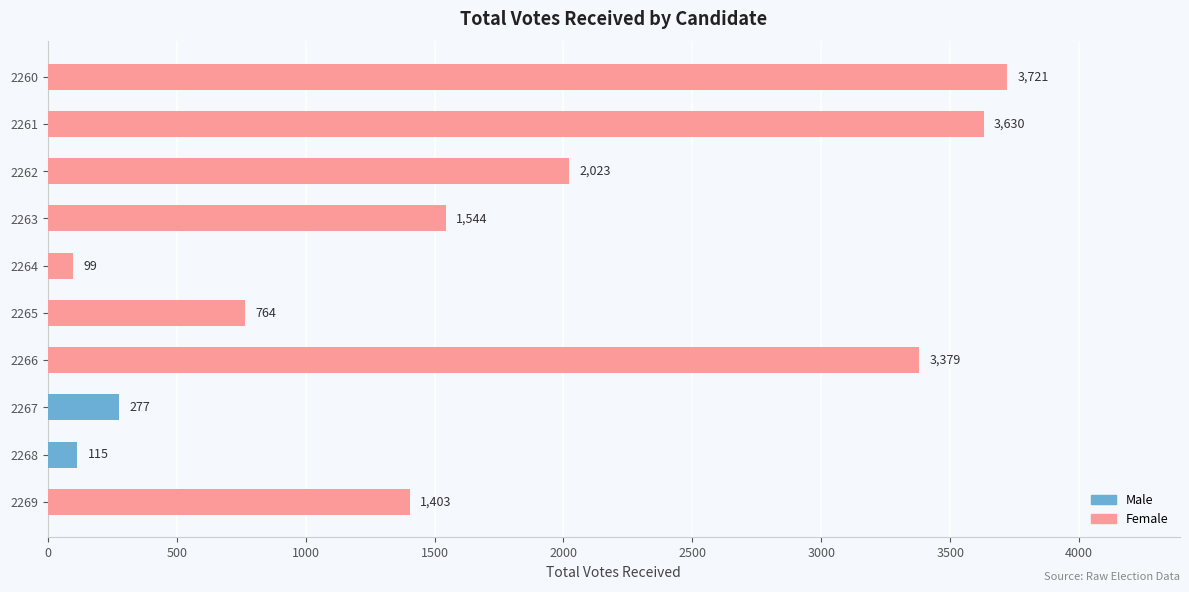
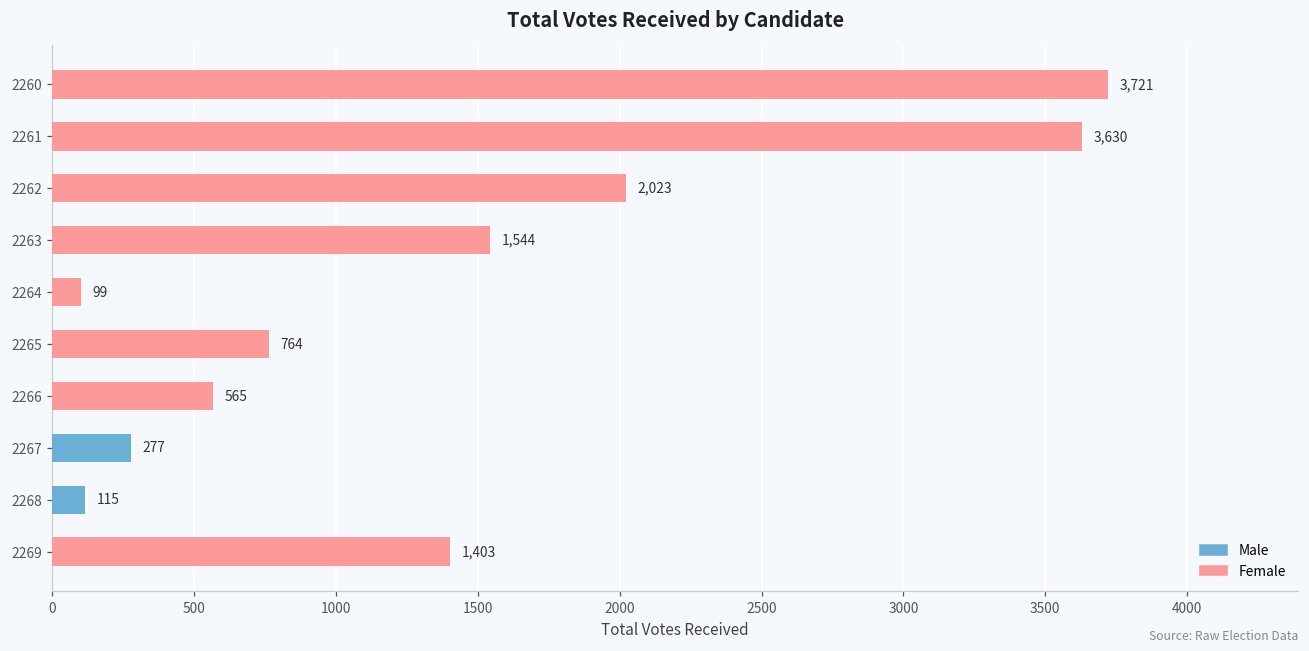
  {
    "2260": "3,721",
    "2261": "3,630",
    "2262": "2,023",
    "2263": "1,544",
    "2264": "99",
    "2265": "764",
-   "2266": "3,379",
+   "2266": "565",
    "2267": "277",
    "2268": "115",
    "2269": "1,403"
  }
